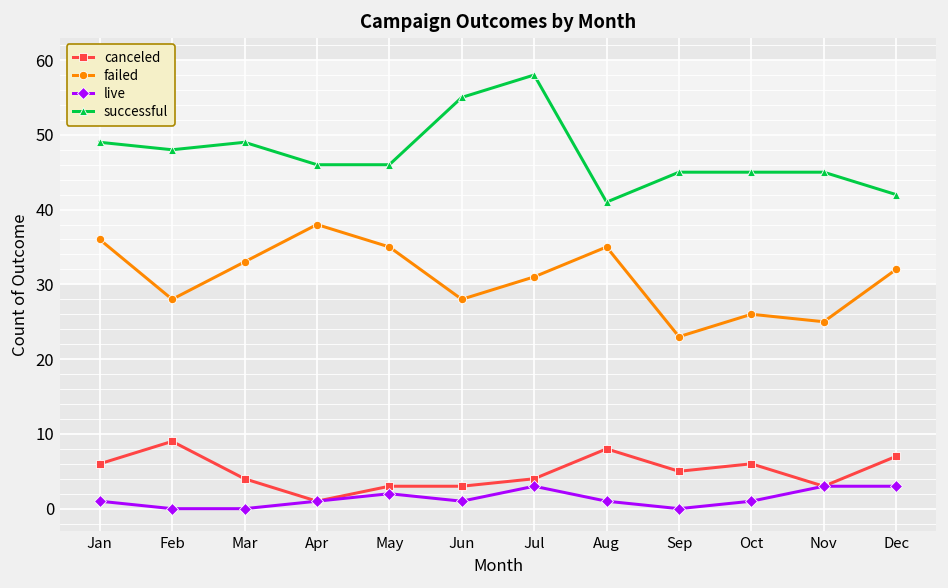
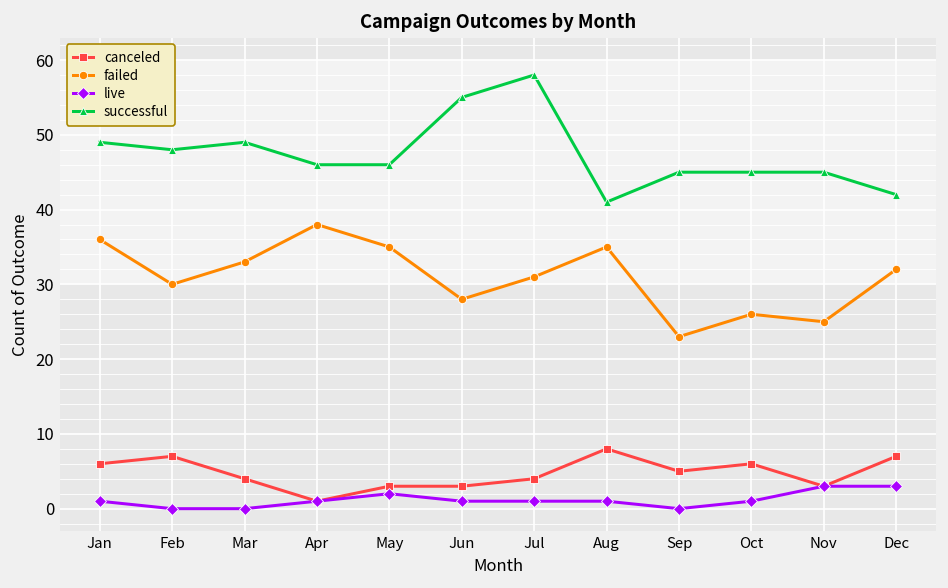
  {
    "canceled": {
      "Jan": 6,
-     "Feb": 9,
+     "Feb": 7,
      "Mar": 4,
      "May": 3,
      "Jun": 3,
      "Jul": 4,
      "Aug": 8,
      "Sep": 5,
      "Oct": 6,
      "Dec": 7
    },
    "failed": {
      "Jan": 36,
-     "Feb": 28,
+     "Feb": 30,
      "Mar": 33,
      "Apr": 38,
      "May": 35,
      "Jun": 28,
      "Jul": 31,
      "Aug": 35,
      "Sep": 23,
      "Oct": 26,
      "Nov": 25,
      "Dec": 32
    },
    "live": {
      "Jan": 1,
      "Feb": 0,
      "Mar": 0,
      "May": 2,
      "Jun": 1,
-     "Jul": 3,
+     "Jul": 1,
      "Aug": 1,
      "Sep": 0,
      "Oct": 1,
      "Dec": 3
    },
    "successful": {
      "Jan": 49,
      "Feb": 48,
      "Mar": 49,
      "Apr": 46,
      "May": 46,
      "Jun": 55,
      "Jul": 58,
      "Aug": 41,
      "Sep": 45,
      "Oct": 45,
      "Nov": 45,
      "Dec": 42
    }
  }
